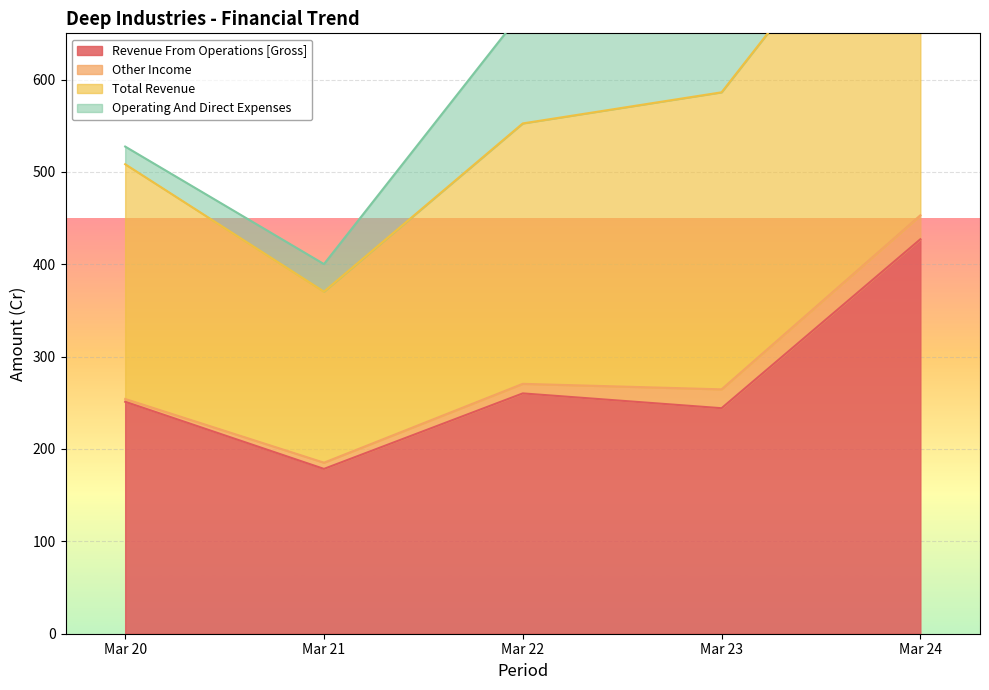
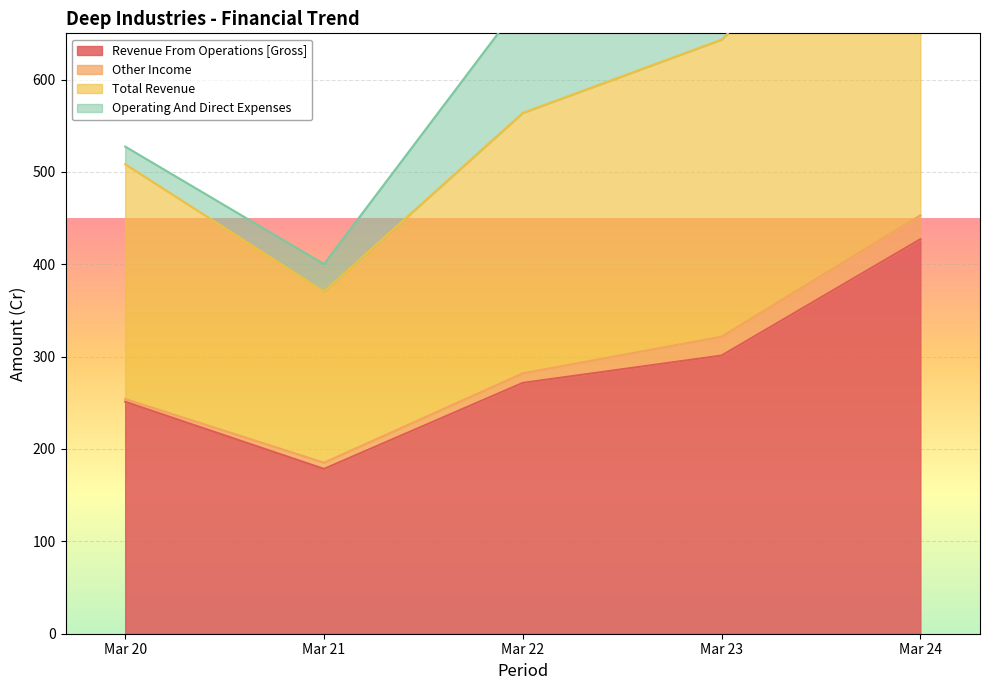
  {
    "Revenue From Operations [Gross]": {
      "Mar 20": 250,
      "Mar 21": 180,
-     "Mar 22": 260,
-     "Mar 23": 240,
+     "Mar 22": 270,
+     "Mar 23": 300,
      "Mar 24": 430
    },
    "Operating And Direct Expenses": {
      "Mar 20": 20,
      "Mar 21": 30
    }
  }
